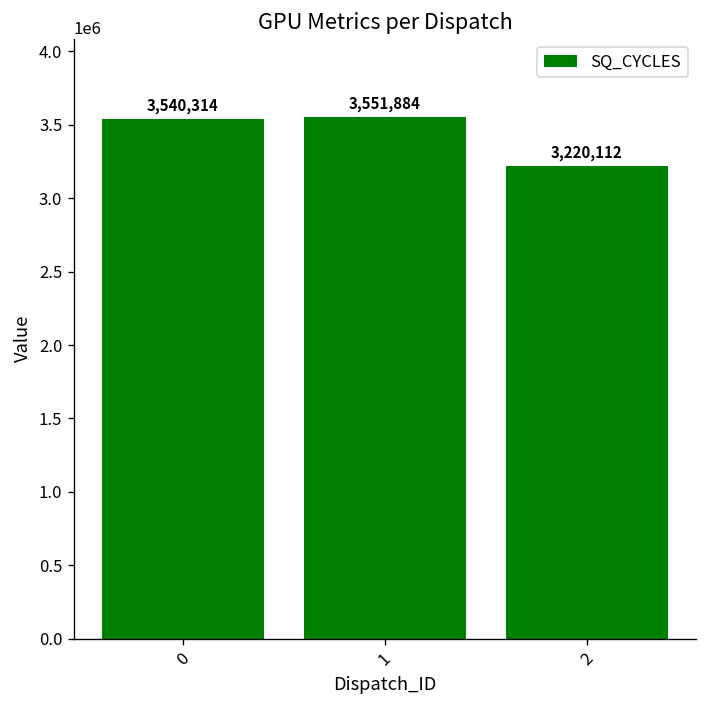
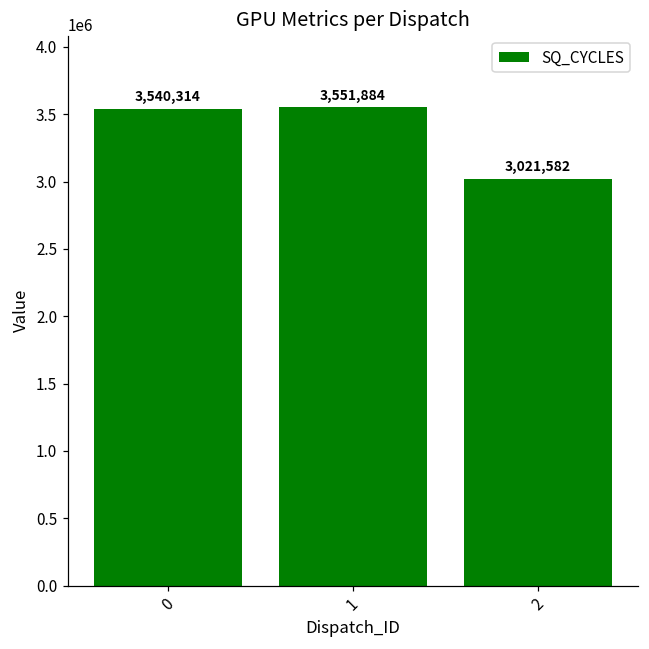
  {
    "0": "3,540,314",
    "1": "3,551,884",
-   "2": "3,220,112"
+   "2": "3,021,582"
  }
